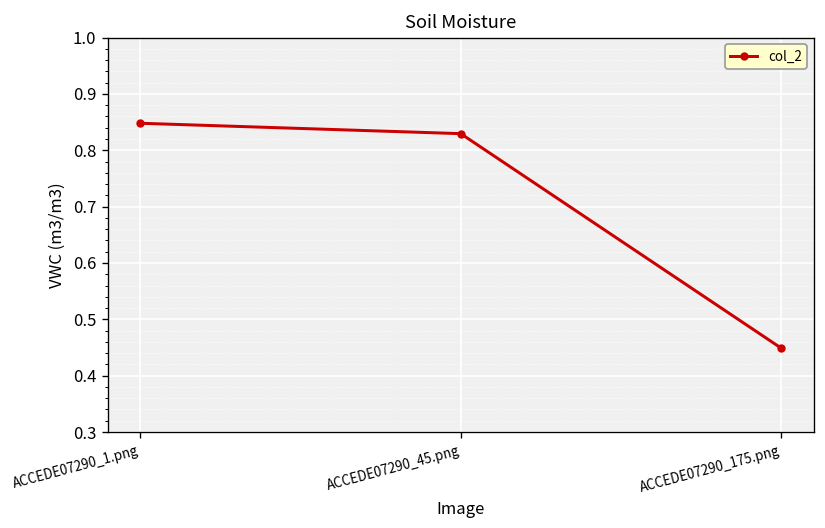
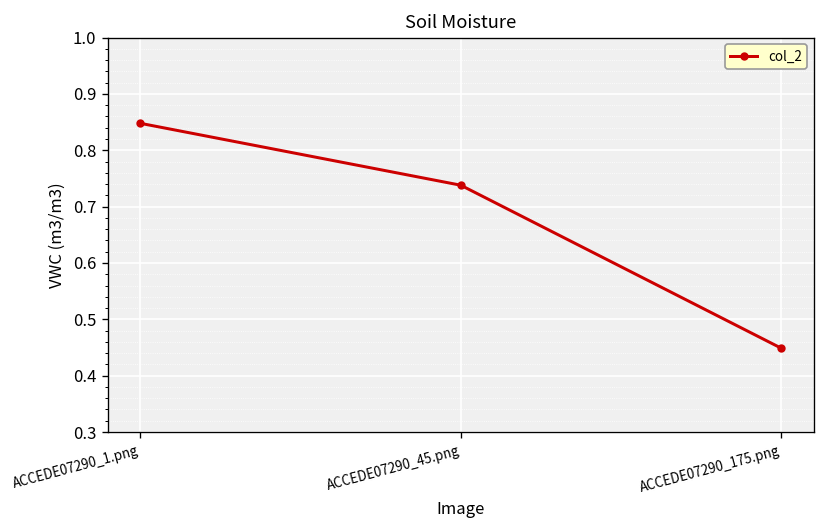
  {
    "ACCEDE07290_1.png": 0.85,
-   "ACCEDE07290_45.png": 0.83,
+   "ACCEDE07290_45.png": 0.74,
    "ACCEDE07290_175.png": 0.45
  }
